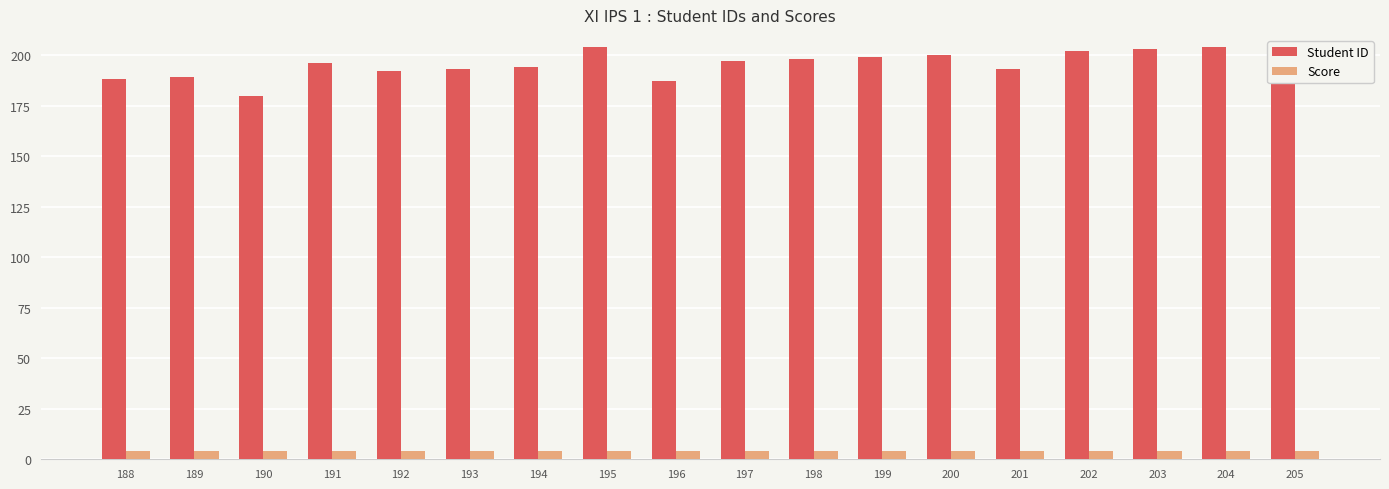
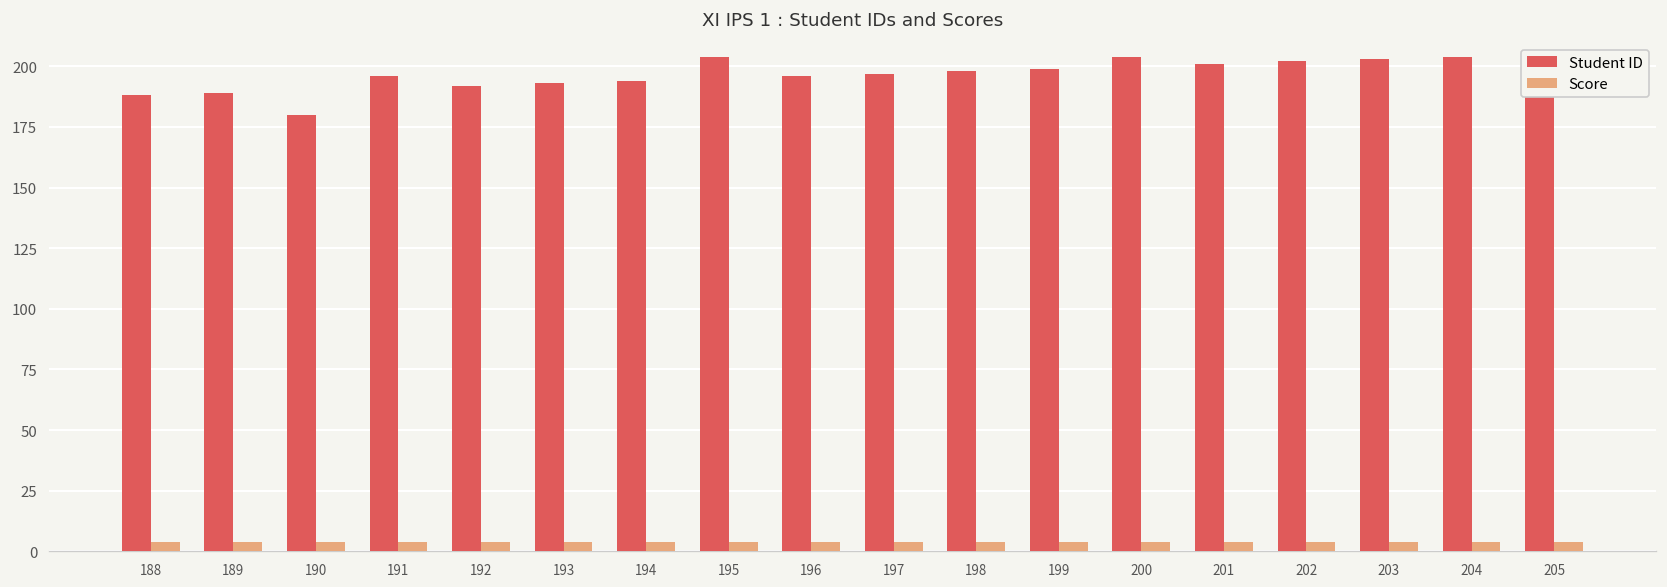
  {
    "Student ID": {
      "188": 188,
      "189": 189,
      "190": 180,
      "191": 196,
      "192": 192,
      "193": 193,
      "194": 194,
      "195": 204,
-     "196": 187,
+     "196": 196,
      "197": 197,
      "198": 198,
      "199": 199,
-     "200": 200,
-     "201": 193,
+     "200": 204,
+     "201": 201,
      "202": 202,
      "203": 203,
      "204": 204
    },
    "Score": {
      "188": 4,
      "189": 4,
      "190": 4,
      "191": 4,
      "192": 4,
      "193": 4,
      "194": 4,
      "195": 4,
      "196": 4,
      "197": 4,
      "198": 4,
      "199": 4,
      "200": 4,
      "201": 4,
      "202": 4,
      "203": 4,
      "204": 4,
      "205": 4
    }
  }
